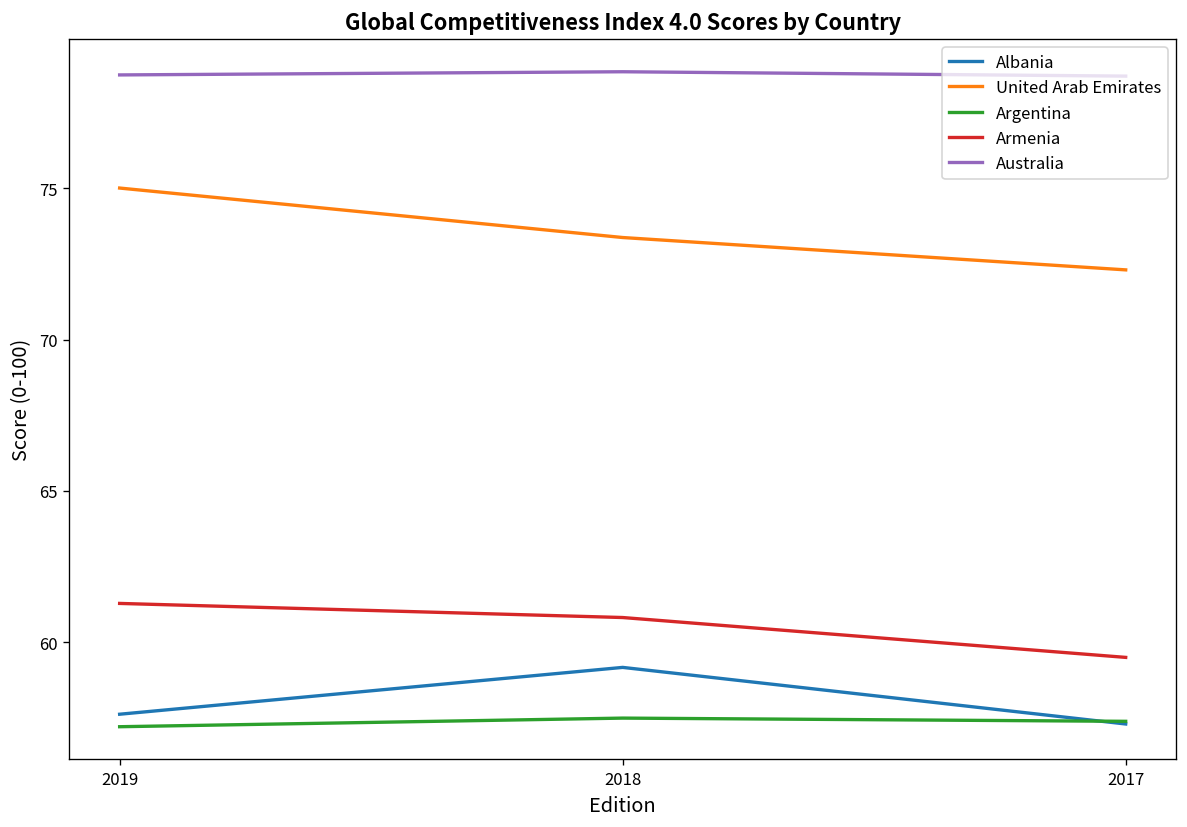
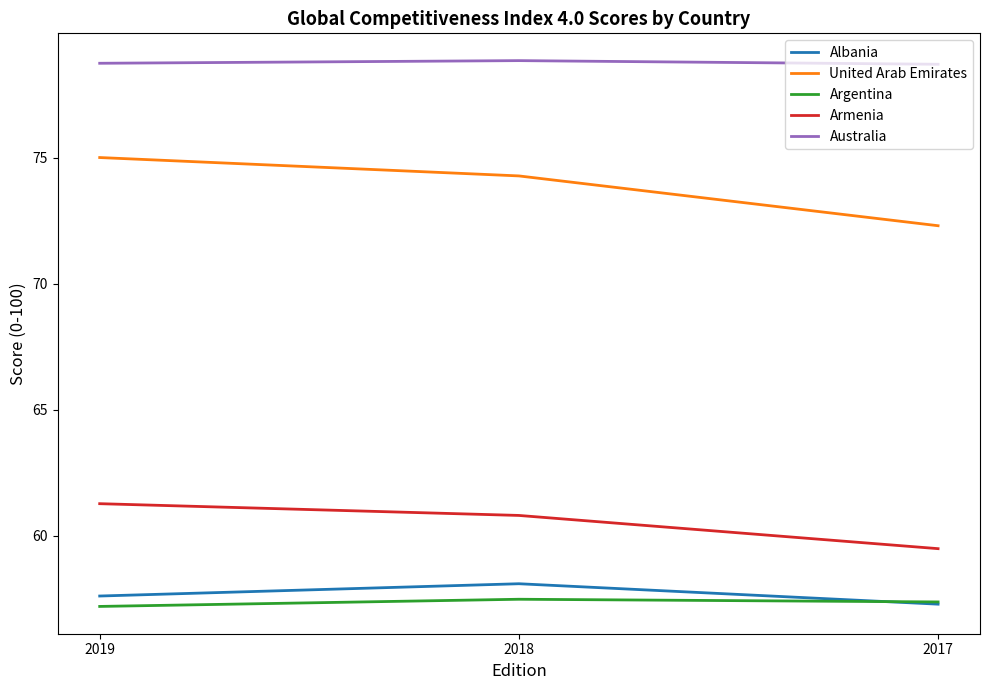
  {
    "Albania": {
      "2019": 57.6,
-     "2018": 59.2
+     "2018": 58.1
    },
    "United Arab Emirates": {
      "2019": 75.0,
-     "2018": 73.4,
+     "2018": 74.3,
      "2017": 72.3
    },
    "Argentina": {
      "2019": 57.2,
      "2018": 57.5
    },
    "Armenia": {
      "2019": 61.3,
      "2018": 60.8,
      "2017": 59.5
    },
    "Australia": {
      "2019": 78.7,
      "2018": 78.9
    }
  }
